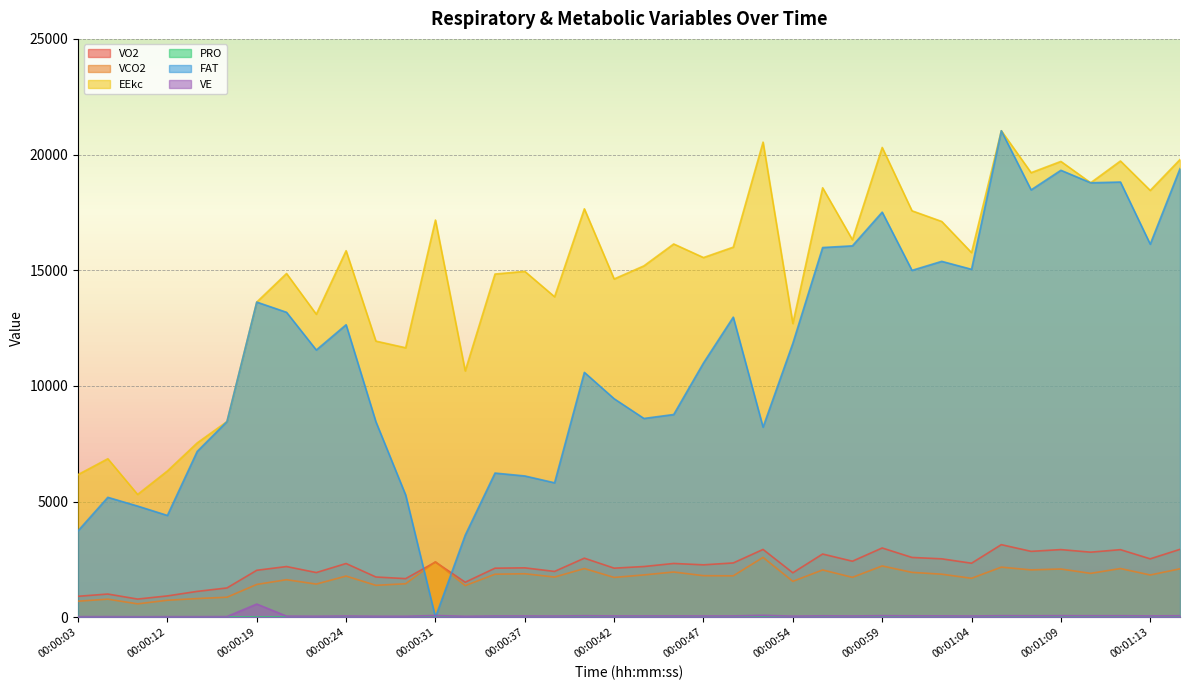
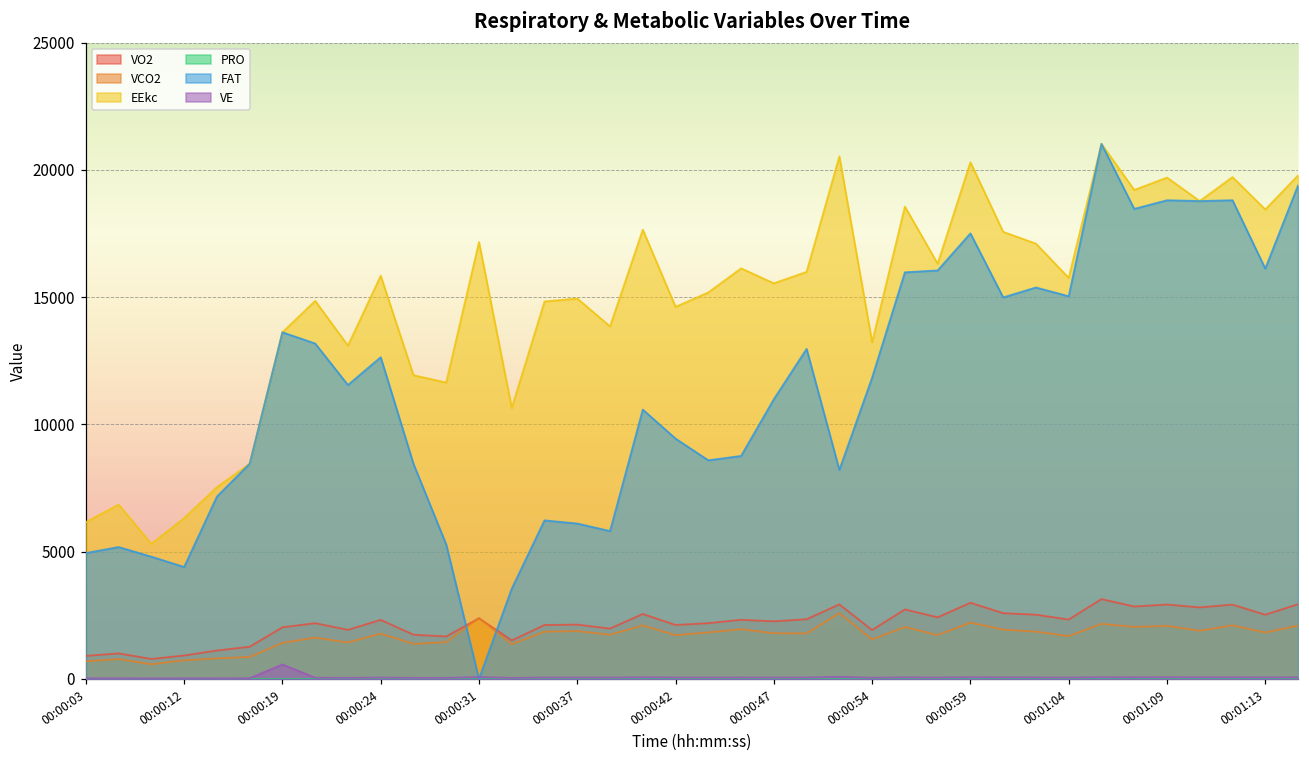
  {
    "EEkc": {
      "00:00:03": 6200,
      "00:00:12": 6300,
      "00:00:24": 15800,
      "00:00:31": 17200,
      "00:00:37": 15000,
      "00:00:42": 14600,
      "00:00:47": 15500,
-     "00:00:54": 12700,
+     "00:00:54": 13200,
      "00:00:59": 20300,
      "00:01:04": 15800,
      "00:01:09": 19700,
      "00:01:13": 18400
    },
    "PRO": {
      "00:00:19": 0
    },
    "FAT": {
-     "00:00:03": 3700,
+     "00:00:03": 4900,
      "00:00:12": 4400,
      "00:00:24": 12600,
      "00:00:37": 6100,
      "00:00:42": 9400,
      "00:00:47": 11000,
      "00:00:54": 11800,
      "00:00:59": 17500,
      "00:01:04": 15000,
-     "00:01:09": 19300,
+     "00:01:09": 18800,
      "00:01:13": 16100
    },
    "VE": {
      "00:00:19": 600
    }
  }
